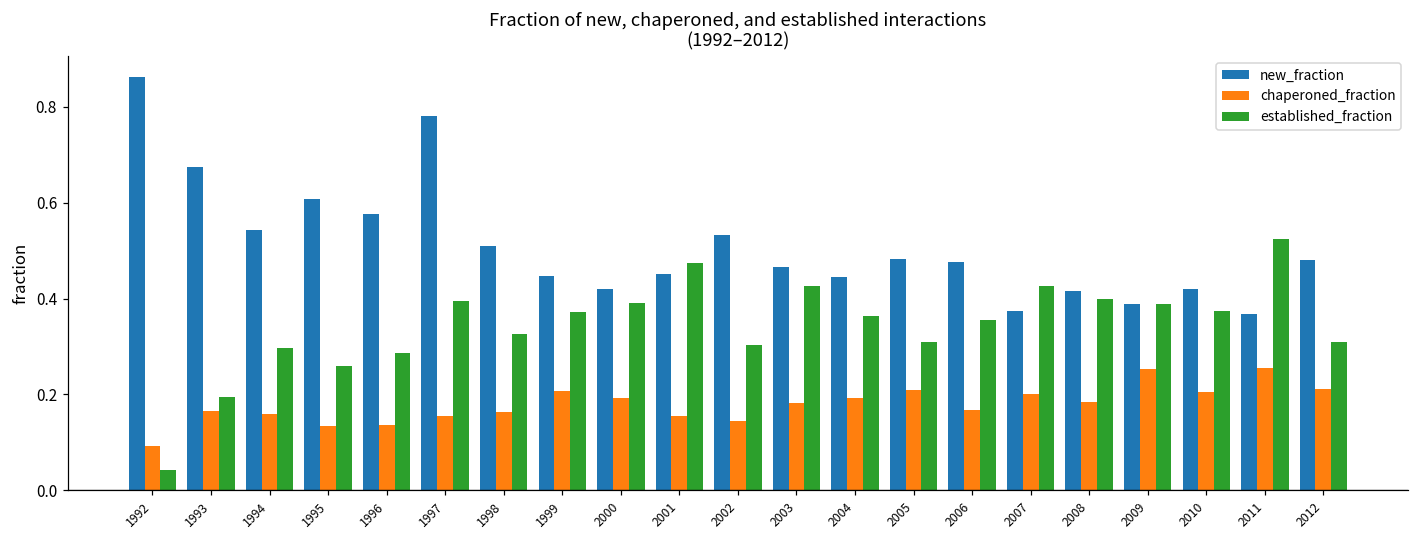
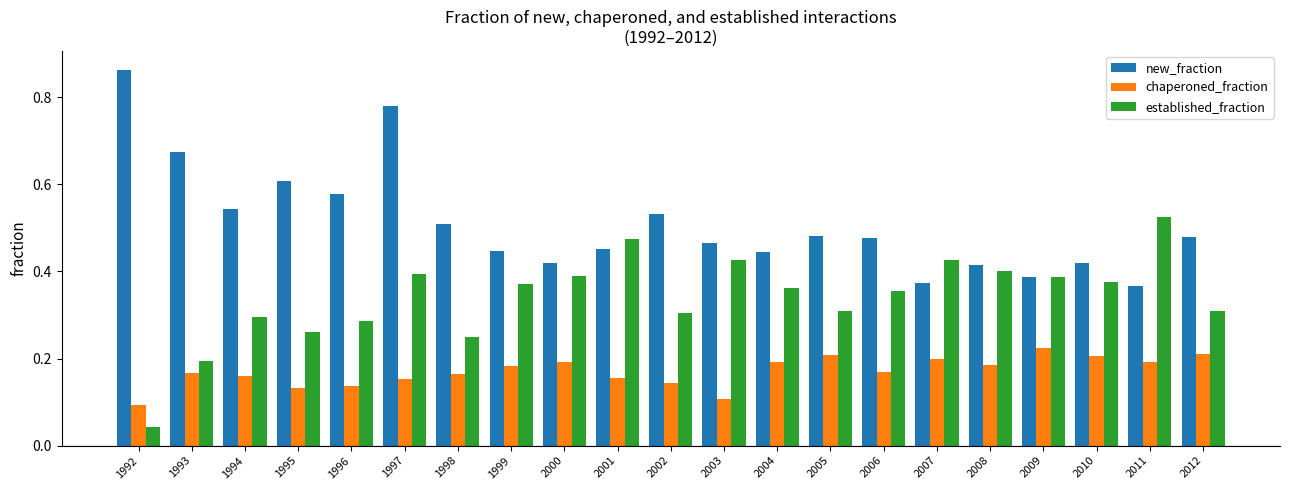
  {
    "new_fraction": {
      "1992": 0.86,
      "1993": 0.67,
      "1994": 0.54,
      "1995": 0.61,
      "1996": 0.58,
      "1997": 0.78,
      "1998": 0.51,
      "1999": 0.45,
      "2000": 0.42,
      "2001": 0.45,
      "2002": 0.53,
      "2003": 0.47,
      "2004": 0.44,
      "2005": 0.48,
      "2006": 0.48,
      "2007": 0.37,
      "2008": 0.42,
      "2009": 0.39,
      "2010": 0.42,
      "2011": 0.37,
      "2012": 0.48
    },
    "chaperoned_fraction": {
      "1992": 0.09,
      "1993": 0.17,
      "1994": 0.16,
      "1995": 0.13,
      "1996": 0.14,
      "1997": 0.15,
      "1998": 0.16,
-     "1999": 0.21,
+     "1999": 0.18,
      "2000": 0.19,
      "2001": 0.16,
      "2002": 0.14,
-     "2003": 0.18,
+     "2003": 0.11,
      "2004": 0.19,
      "2005": 0.21,
      "2006": 0.17,
      "2007": 0.20,
      "2008": 0.19,
-     "2009": 0.25,
+     "2009": 0.22,
      "2010": 0.21,
-     "2011": 0.25,
+     "2011": 0.19,
      "2012": 0.21
    },
    "established_fraction": {
      "1992": 0.04,
      "1993": 0.19,
      "1994": 0.30,
      "1995": 0.26,
      "1996": 0.29,
      "1997": 0.39,
-     "1998": 0.33,
+     "1998": 0.25,
      "1999": 0.37,
      "2000": 0.39,
      "2001": 0.48,
      "2002": 0.30,
      "2003": 0.43,
      "2004": 0.36,
      "2005": 0.31,
      "2006": 0.36,
      "2007": 0.43,
      "2008": 0.40,
      "2009": 0.39,
      "2010": 0.38,
      "2011": 0.53,
      "2012": 0.31
    }
  }
